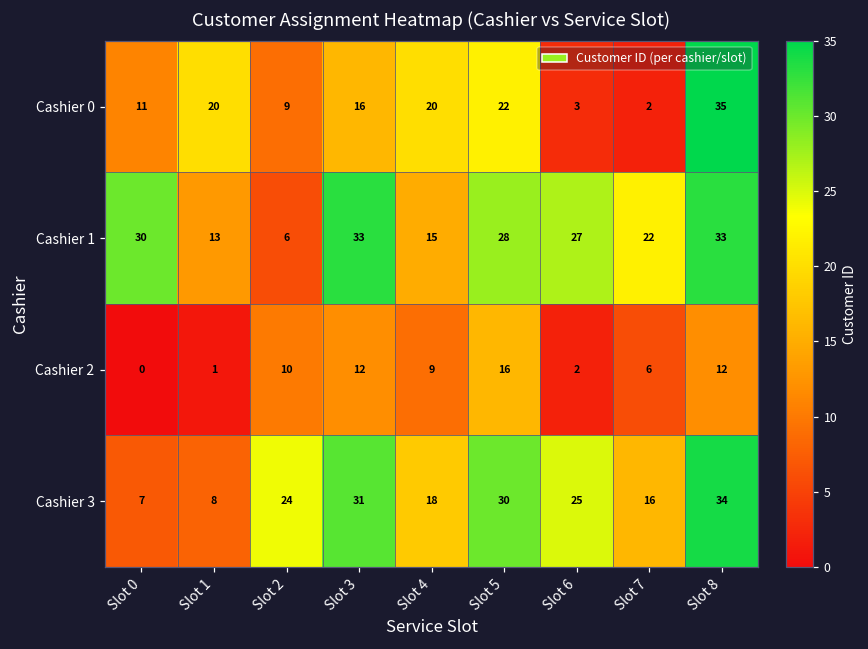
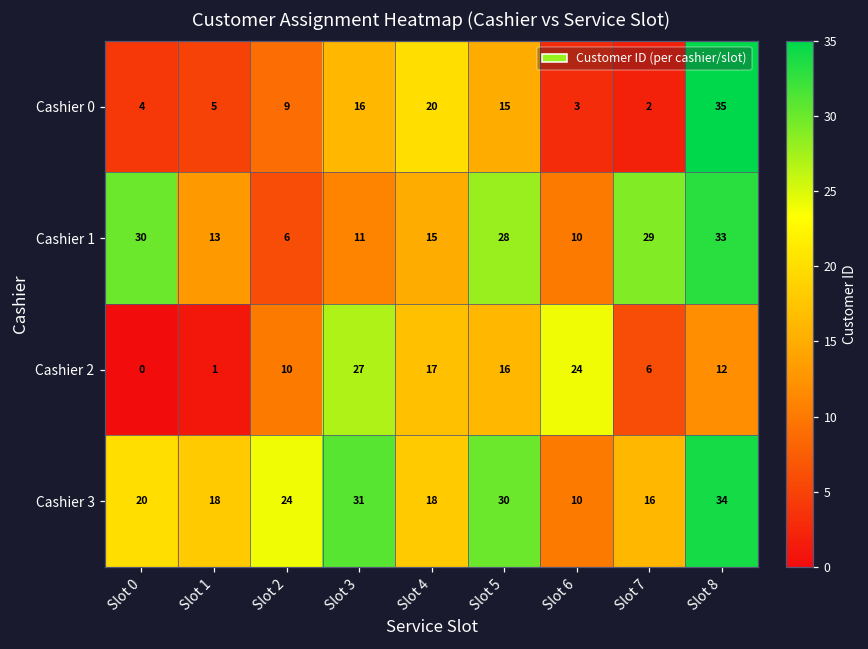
  {
    "Cashier 0": {
-     "Slot 0": 11,
-     "Slot 1": 20,
+     "Slot 0": 4,
+     "Slot 1": 5,
      "Slot 2": 9,
      "Slot 3": 16,
      "Slot 4": 20,
-     "Slot 5": 22,
+     "Slot 5": 15,
      "Slot 6": 3,
      "Slot 7": 2,
      "Slot 8": 35
    },
    "Cashier 1": {
      "Slot 0": 30,
      "Slot 1": 13,
      "Slot 2": 6,
-     "Slot 3": 33,
+     "Slot 3": 11,
      "Slot 4": 15,
      "Slot 5": 28,
-     "Slot 6": 27,
-     "Slot 7": 22,
+     "Slot 6": 10,
+     "Slot 7": 29,
      "Slot 8": 33
    },
    "Cashier 2": {
      "Slot 0": 0,
      "Slot 1": 1,
      "Slot 2": 10,
-     "Slot 3": 12,
-     "Slot 4": 9,
+     "Slot 3": 27,
+     "Slot 4": 17,
      "Slot 5": 16,
-     "Slot 6": 2,
+     "Slot 6": 24,
      "Slot 7": 6,
      "Slot 8": 12
    },
    "Cashier 3": {
-     "Slot 0": 7,
-     "Slot 1": 8,
+     "Slot 0": 20,
+     "Slot 1": 18,
      "Slot 2": 24,
      "Slot 3": 31,
      "Slot 4": 18,
      "Slot 5": 30,
-     "Slot 6": 25,
+     "Slot 6": 10,
      "Slot 7": 16,
      "Slot 8": 34
    }
  }
